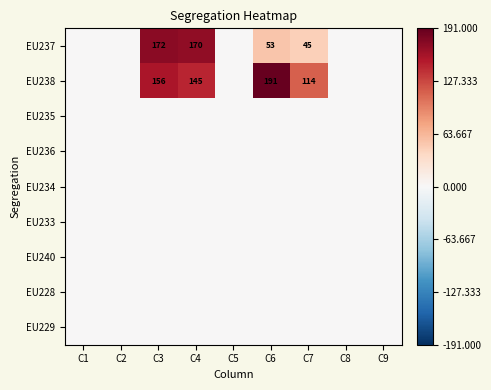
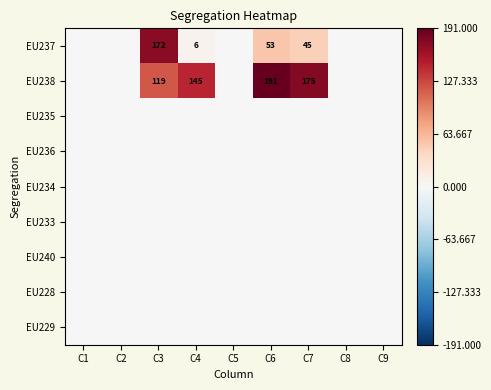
  {
    "EU237": {
      "C3": 172,
-     "C4": 170,
+     "C4": 6,
      "C6": 53,
      "C7": 45
    },
    "EU238": {
-     "C3": 156,
+     "C3": 119,
      "C4": 145,
      "C6": 191,
-     "C7": 114
+     "C7": 175
    }
  }
